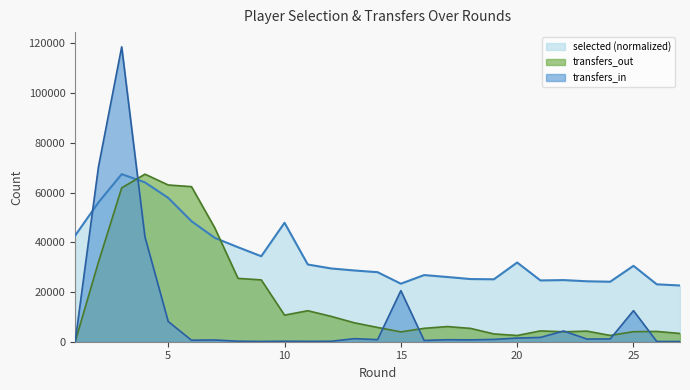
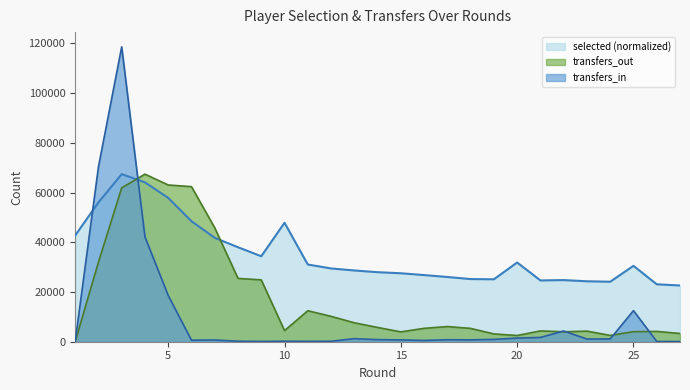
  {
    "selected (normalized)": {
      "5": 58000,
      "10": 48000,
-     "15": 23000,
+     "15": 28000,
      "20": 32000,
      "25": 31000
    },
    "transfers_out": {
      "5": 63000,
-     "10": 11000,
+     "10": 4000,
      "15": 4000,
      "20": 3000,
      "25": 4000
    },
    "transfers_in": {
-     "5": 8000,
+     "5": 19000,
      "10": 0,
-     "15": 21000,
+     "15": 1000,
      "20": 1000,
      "25": 13000
    }
  }
